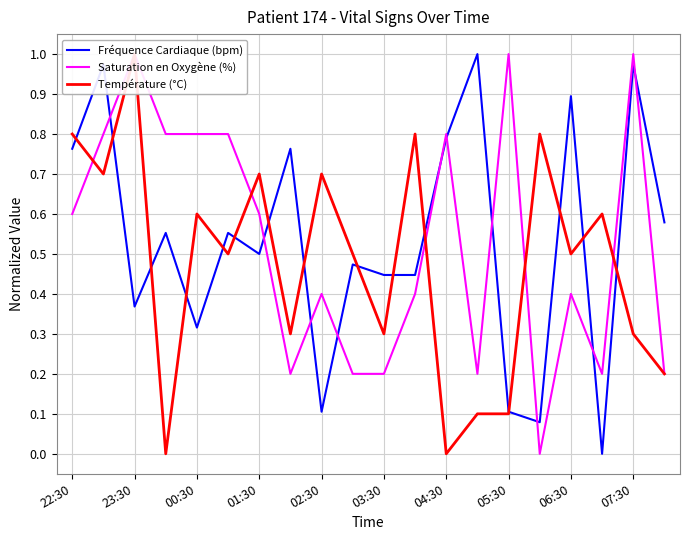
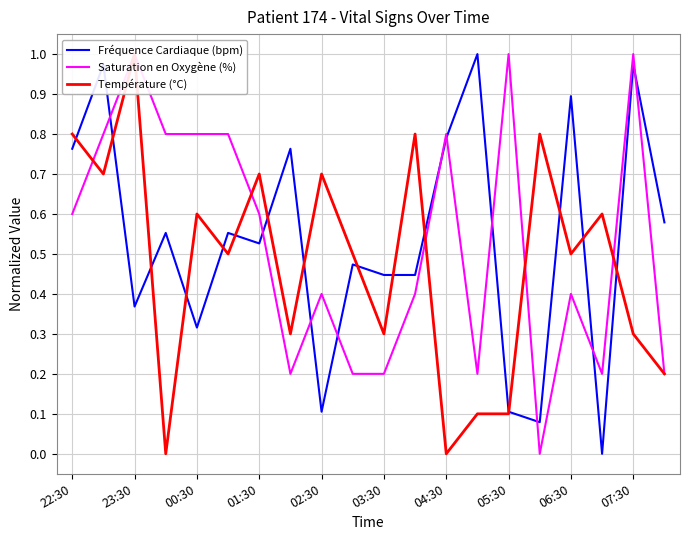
  {
    "Fréquence Cardiaque (bpm)": {
      "22:30": 0.76,
      "23:30": 0.37,
      "00:30": 0.32,
-     "01:30": 0.50,
+     "01:30": 0.53,
      "02:30": 0.11,
      "03:30": 0.45,
      "04:30": 0.79,
      "06:30": 0.89,
      "07:30": 0.97
    },
    "Saturation en Oxygène (%)": {
      "22:30": 0.60,
      "00:30": 0.80,
      "01:30": 0.60,
      "02:30": 0.40,
      "03:30": 0.20,
      "04:30": 0.80,
      "05:30": 1.00,
      "06:30": 0.40,
      "07:30": 1.00
    },
    "Température (°C)": {
      "22:30": 0.80,
      "00:30": 0.60,
      "01:30": 0.70,
      "02:30": 0.70,
      "03:30": 0.30,
      "04:30": 0.00,
      "06:30": 0.50,
      "07:30": 0.30
    }
  }
